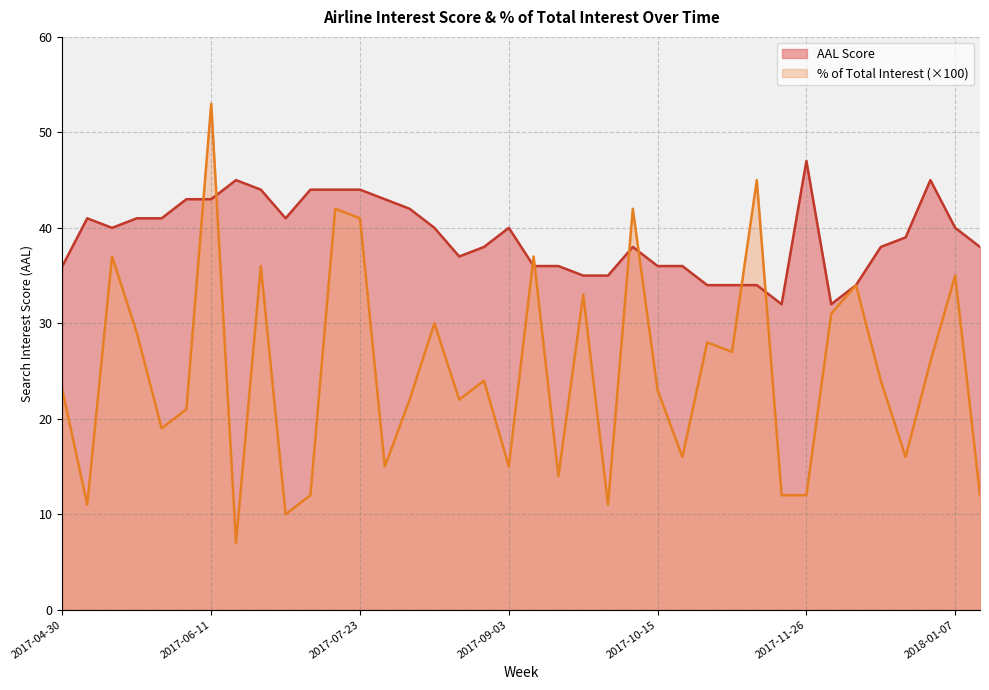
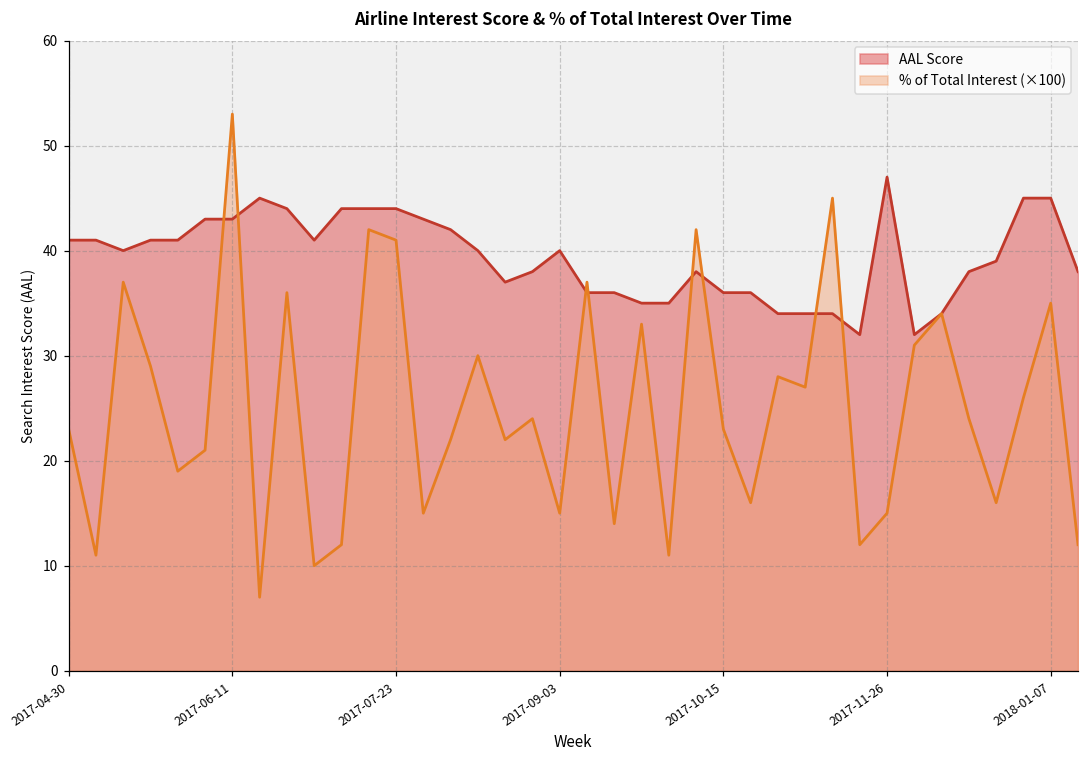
  {
    "AAL Score": {
-     "2017-04-30": 36,
+     "2017-04-30": 41,
      "2017-06-11": 43,
      "2017-07-23": 44,
      "2017-09-03": 40,
      "2017-10-15": 36,
      "2017-11-26": 47,
-     "2018-01-07": 40
+     "2018-01-07": 45
    },
    "% of Total Interest (×100)": {
      "2017-04-30": 23,
      "2017-06-11": 53,
      "2017-07-23": 41,
      "2017-09-03": 15,
      "2017-10-15": 23,
-     "2017-11-26": 12,
+     "2017-11-26": 15,
      "2018-01-07": 35
    }
  }
